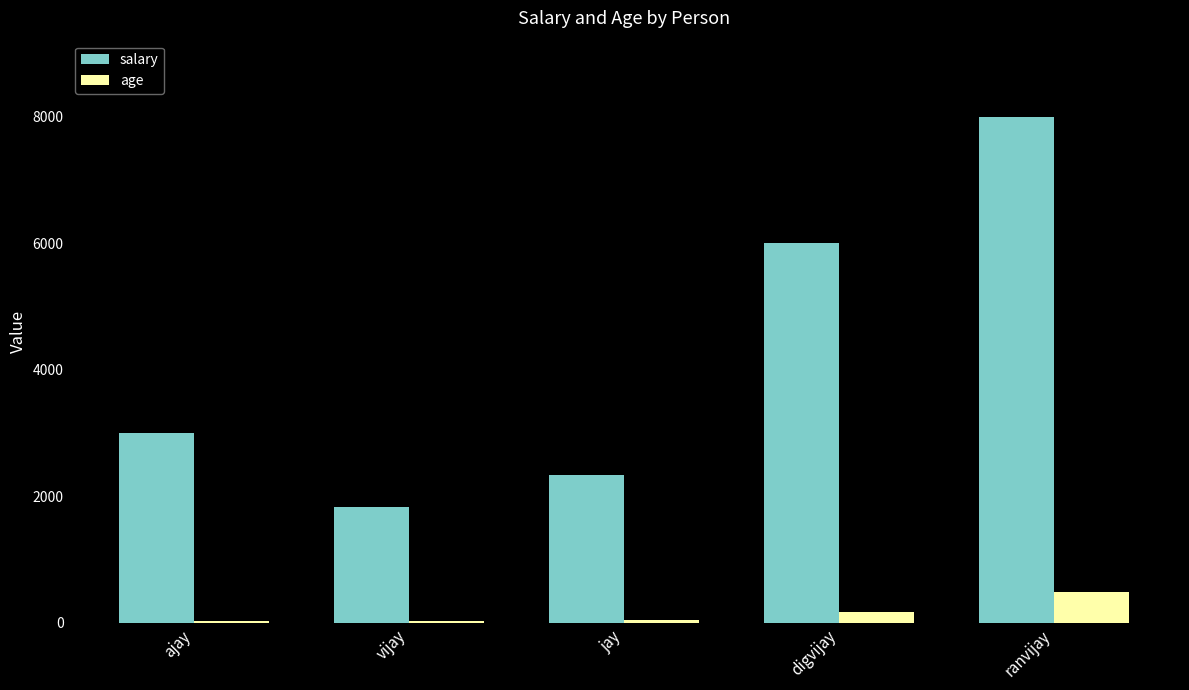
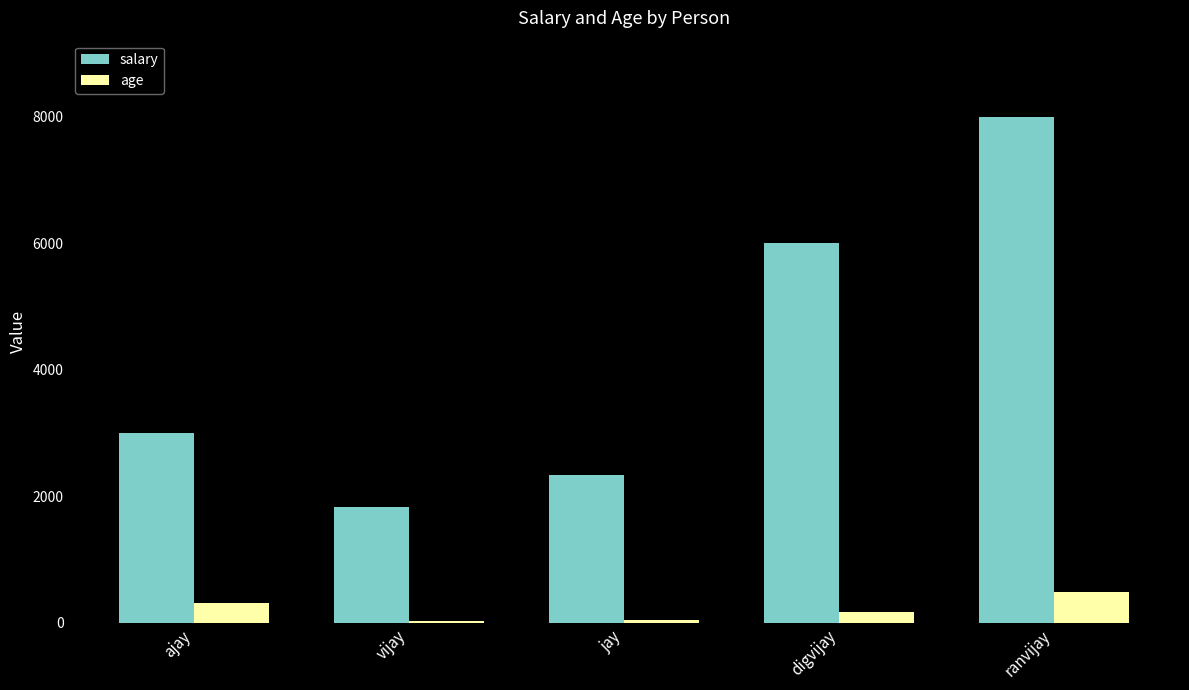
  {
    "salary": {
      "ajay": 3000,
      "vijay": 1800,
      "jay": 2300,
      "digvijay": 6000,
      "ranvijay": 8000
    },
    "age": {
-     "ajay": 0,
+     "ajay": 300,
      "jay": 0,
      "digvijay": 200,
      "ranvijay": 500
    }
  }
